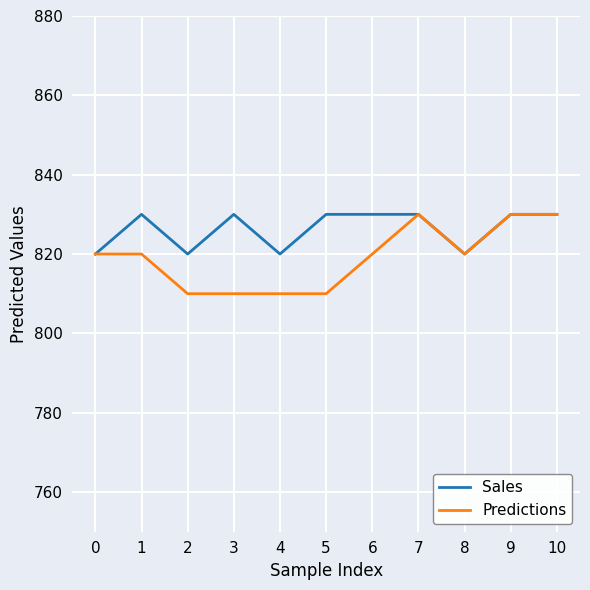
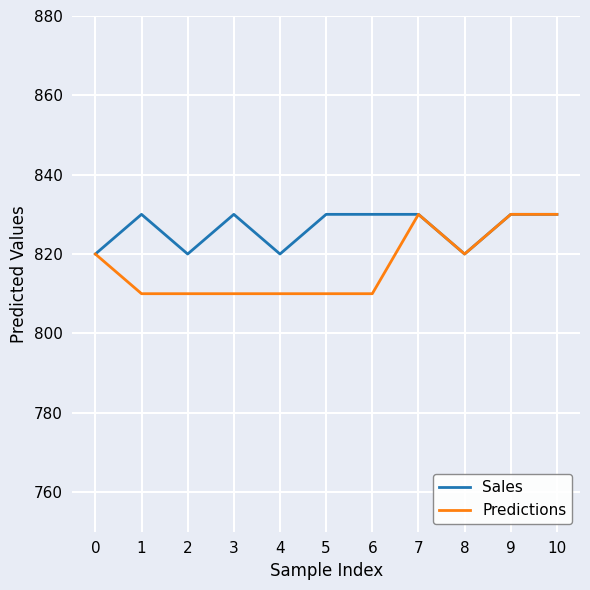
  {
    "Sales": {
      "1": 830,
      "2": 820,
      "3": 830,
      "4": 820,
      "5": 830,
      "6": 830
    },
    "Predictions": {
-     "1": 820,
+     "1": 810,
      "2": 810,
      "3": 810,
      "4": 810,
      "5": 810,
-     "6": 820
+     "6": 810
    }
  }
